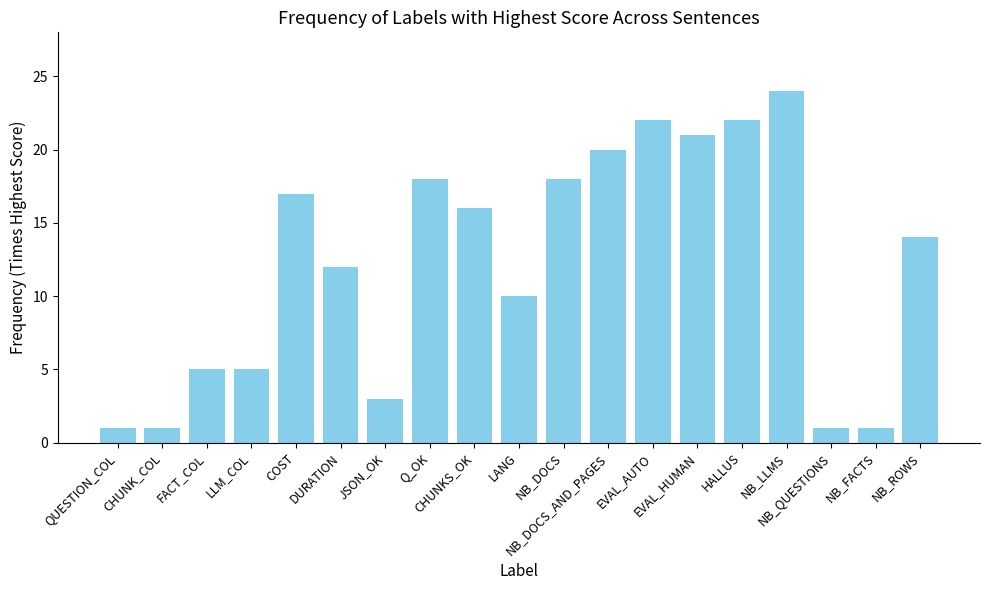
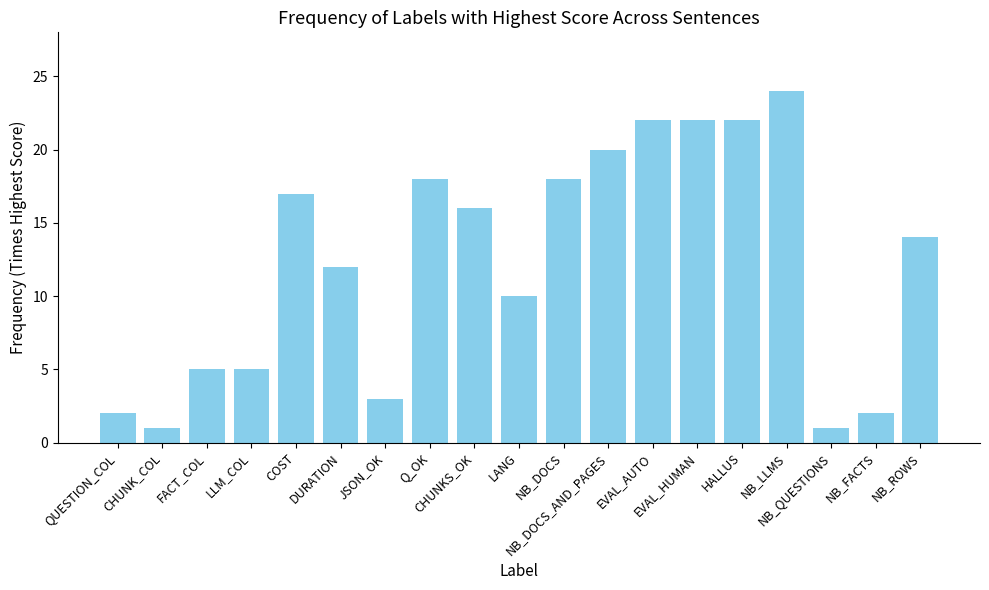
  {
-   "QUESTION_COL": 1,
+   "QUESTION_COL": 2,
    "CHUNK_COL": 1,
    "FACT_COL": 5,
    "LLM_COL": 5,
    "COST": 17,
    "DURATION": 12,
    "JSON_OK": 3,
    "Q_OK": 18,
    "CHUNKS_OK": 16,
    "LANG": 10,
    "NB_DOCS": 18,
    "NB_DOCS_AND_PAGES": 20,
    "EVAL_AUTO": 22,
-   "EVAL_HUMAN": 21,
+   "EVAL_HUMAN": 22,
    "HALLUS": 22,
    "NB_LLMS": 24,
    "NB_QUESTIONS": 1,
-   "NB_FACTS": 1,
+   "NB_FACTS": 2,
    "NB_ROWS": 14
  }
